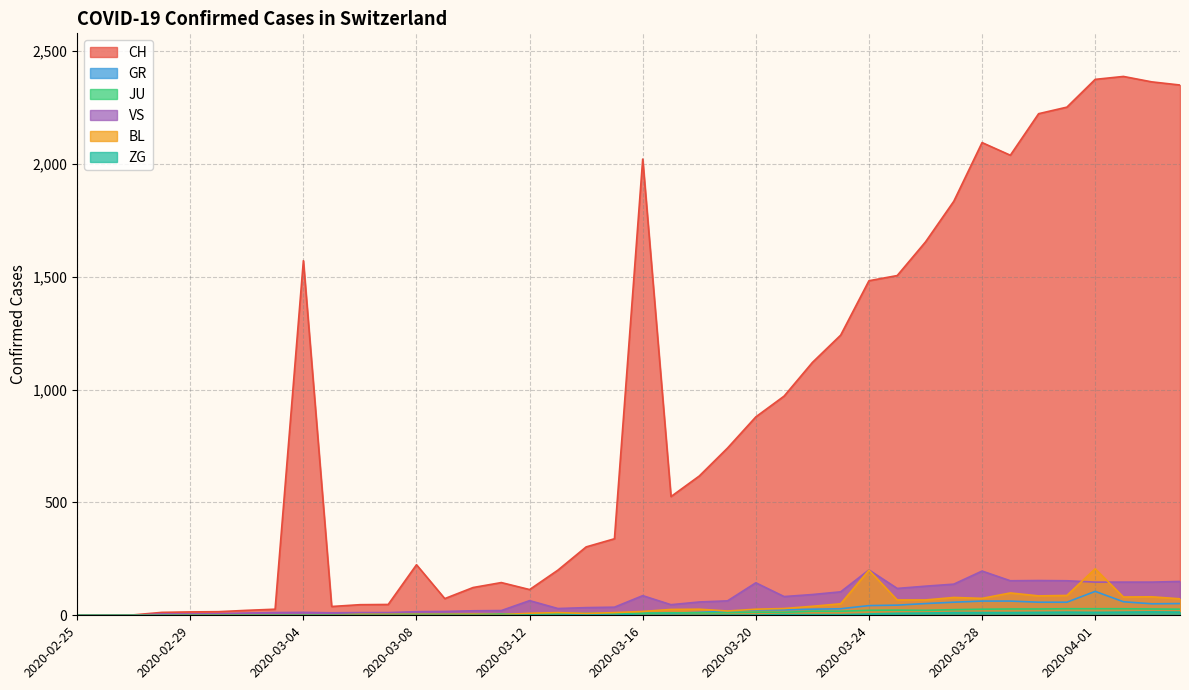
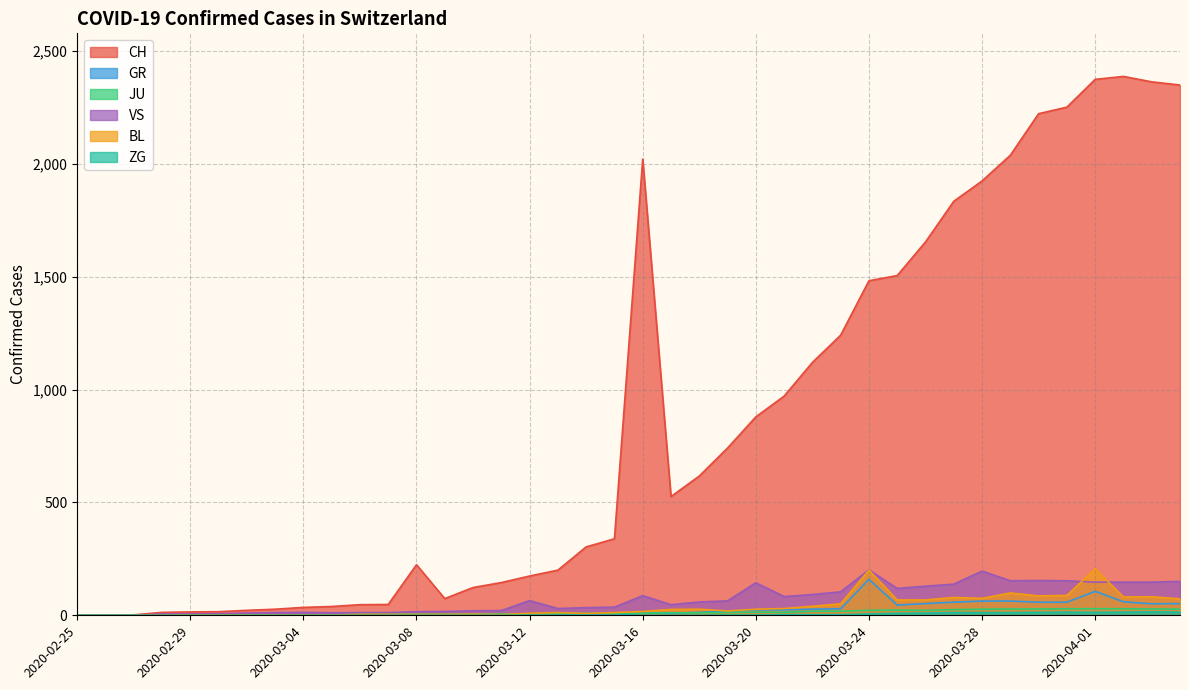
  {
    "CH": {
-     "2020-03-04": "1,570",
+     "2020-03-04": "40",
      "2020-03-08": "220",
-     "2020-03-12": "110",
+     "2020-03-12": "170",
      "2020-03-16": "2,020",
      "2020-03-20": "880",
      "2020-03-24": "1,480",
-     "2020-03-28": "2,090",
+     "2020-03-28": "1,920",
      "2020-04-01": "2,370"
    },
    "GR": {
-     "2020-03-24": "40",
+     "2020-03-24": "160",
      "2020-03-28": "60",
      "2020-04-01": "110"
    },
    "VS": {
      "2020-03-04": "10",
      "2020-03-12": "70",
      "2020-03-16": "90",
      "2020-03-20": "140",
      "2020-03-28": "200",
      "2020-04-01": "150"
    },
    "BL": {
      "2020-03-28": "80",
      "2020-04-01": "210"
    }
  }
